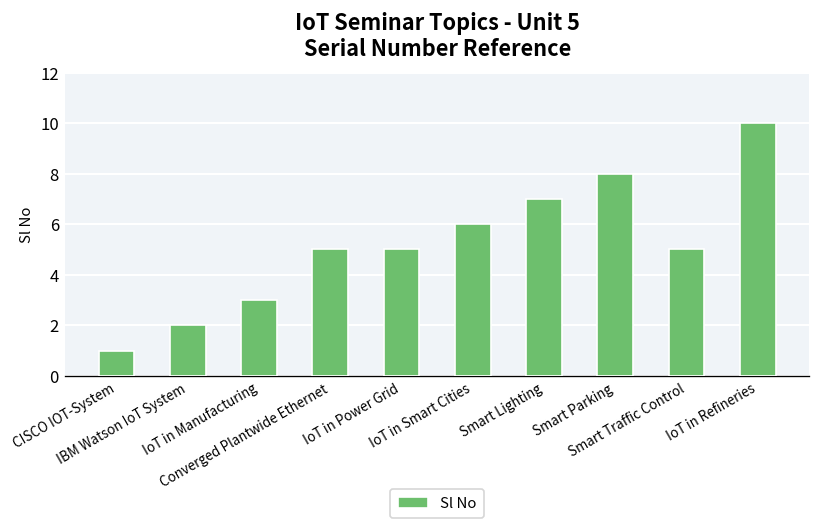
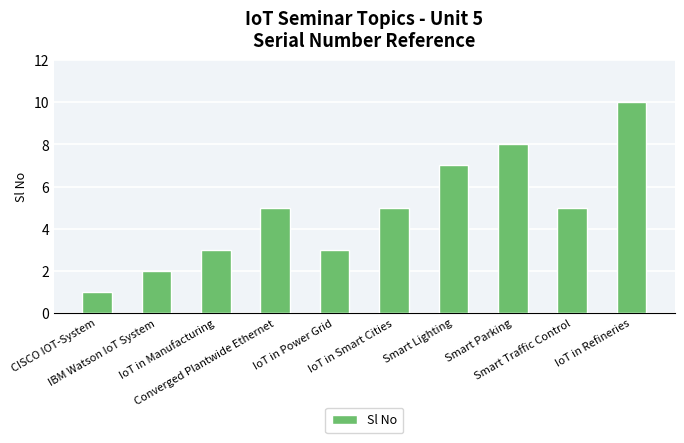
  {
    "CISCO IOT-System": 1,
    "IBM Watson IoT System": 2,
    "IoT in Manufacturing": 3,
    "Converged Plantwide Ethernet": 5,
-   "IoT in Power Grid": 5,
-   "IoT in Smart Cities": 6,
+   "IoT in Power Grid": 3,
+   "IoT in Smart Cities": 5,
    "Smart Lighting": 7,
    "Smart Parking": 8,
    "Smart Traffic Control": 5,
    "IoT in Refineries": 10
  }
